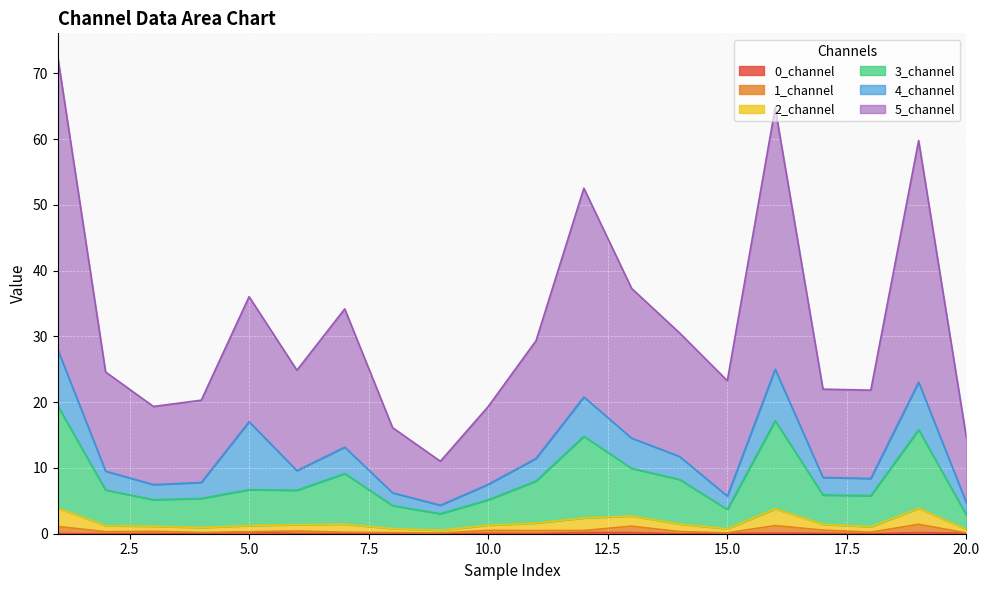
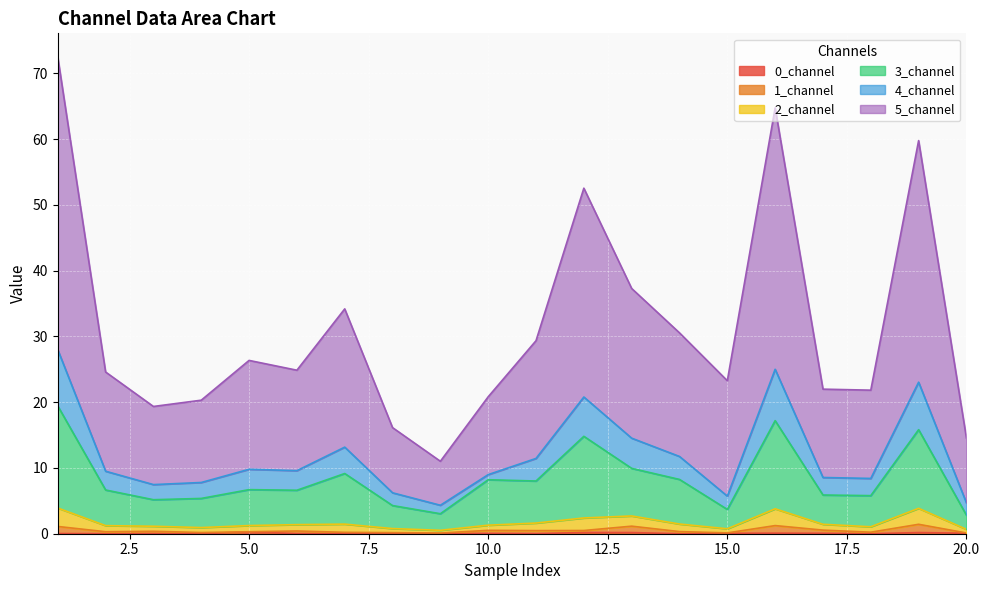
  {
    "2_channel": {
      "5.0": 1,
      "10.0": 1,
      "15.0": 1,
      "20.0": 1
    },
    "3_channel": {
      "5.0": 5,
-     "10.0": 4,
+     "10.0": 7,
      "15.0": 3,
      "20.0": 2
    },
    "4_channel": {
-     "5.0": 10,
-     "10.0": 2,
+     "5.0": 3,
+     "10.0": 1,
      "15.0": 2,
      "20.0": 2
    },
    "5_channel": {
-     "5.0": 19,
+     "5.0": 17,
      "10.0": 12,
      "15.0": 18,
      "20.0": 10
    }
  }
